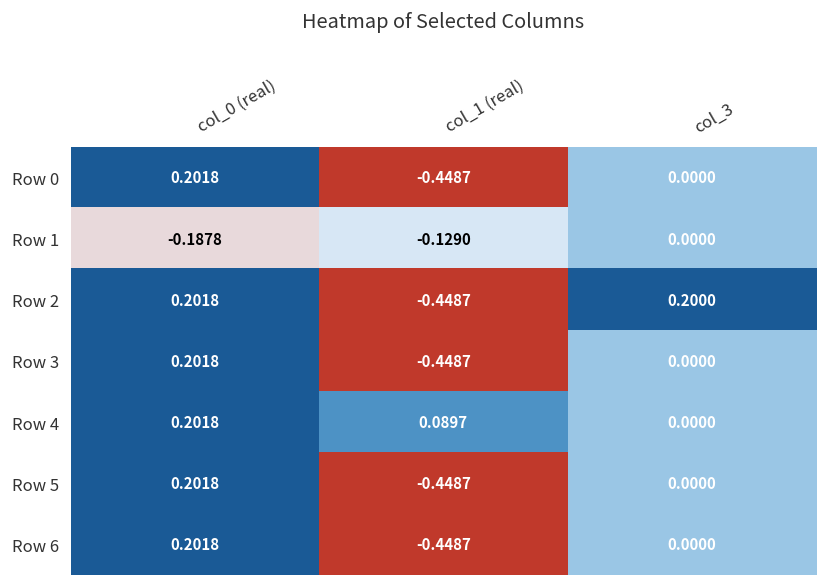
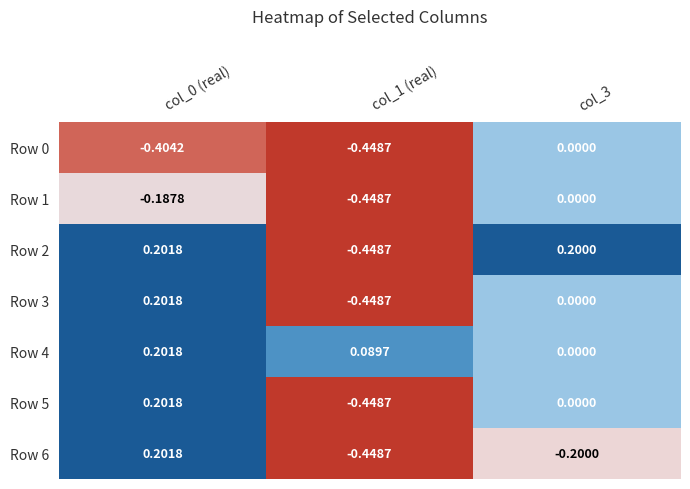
  {
    "Row 0": {
-     "col_0 (real)": 0.2018,
+     "col_0 (real)": -0.4042,
      "col_1 (real)": -0.4487,
      "col_3": 0.0000
    },
    "Row 1": {
      "col_0 (real)": -0.1878,
-     "col_1 (real)": -0.1290,
+     "col_1 (real)": -0.4487,
      "col_3": 0.0000
    },
    "Row 2": {
      "col_0 (real)": 0.2018,
      "col_1 (real)": -0.4487,
      "col_3": 0.2000
    },
    "Row 3": {
      "col_0 (real)": 0.2018,
      "col_1 (real)": -0.4487,
      "col_3": 0.0000
    },
    "Row 4": {
      "col_0 (real)": 0.2018,
      "col_1 (real)": 0.0897,
      "col_3": 0.0000
    },
    "Row 5": {
      "col_0 (real)": 0.2018,
      "col_1 (real)": -0.4487,
      "col_3": 0.0000
    },
    "Row 6": {
      "col_0 (real)": 0.2018,
      "col_1 (real)": -0.4487,
-     "col_3": 0.0000
+     "col_3": -0.2000
    }
  }
